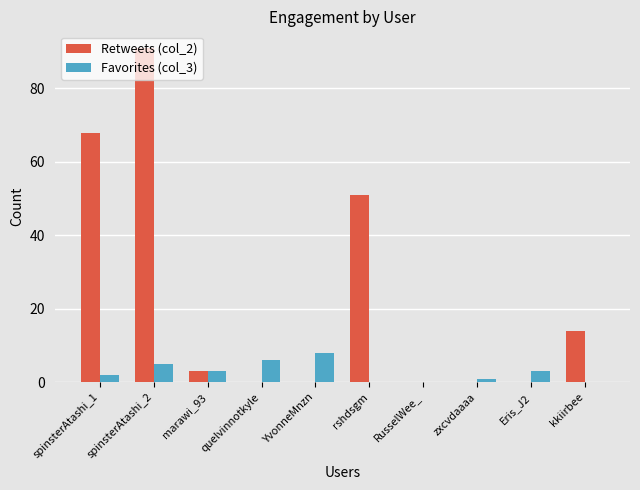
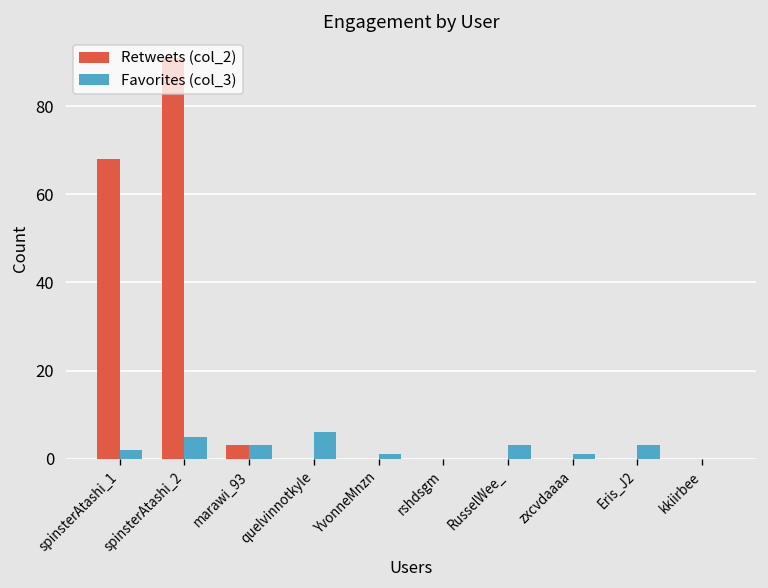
  {
    "Retweets (col_2)": {
      "spinsterAtashi_1": 68,
      "marawi_93": 3,
      "quelvinnotkyle": 0,
      "YvonneMnzn": 0,
-     "rshdsgm": 51,
+     "rshdsgm": 0,
      "RusselWee_": 0,
      "zxcvdaaaa": 0,
      "Eris_J2": 0,
-     "kkiirbee": 14
+     "kkiirbee": 0
    },
    "Favorites (col_3)": {
      "spinsterAtashi_1": 2,
      "spinsterAtashi_2": 5,
      "marawi_93": 3,
      "quelvinnotkyle": 6,
-     "YvonneMnzn": 8,
+     "YvonneMnzn": 1,
      "rshdsgm": 0,
-     "RusselWee_": 0,
+     "RusselWee_": 3,
      "zxcvdaaaa": 1,
      "Eris_J2": 3,
      "kkiirbee": 0
    }
  }
